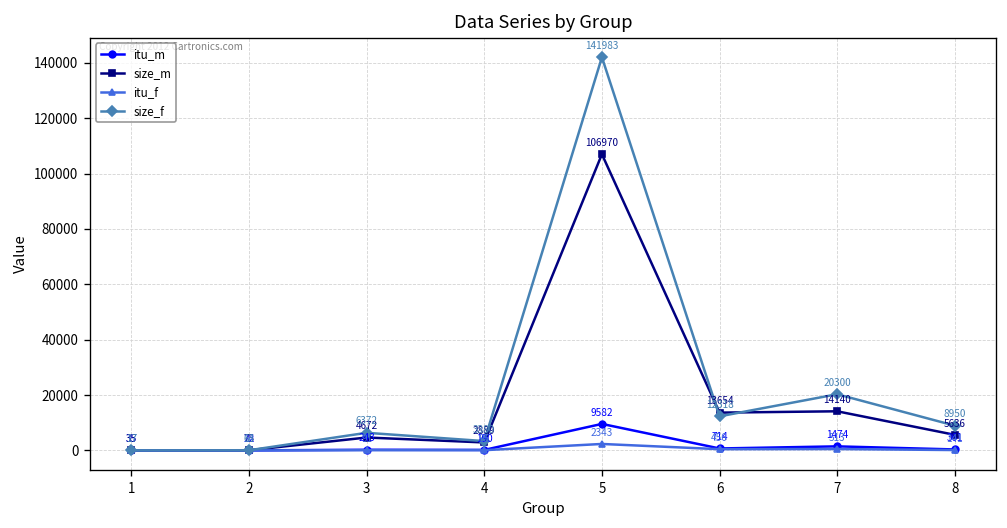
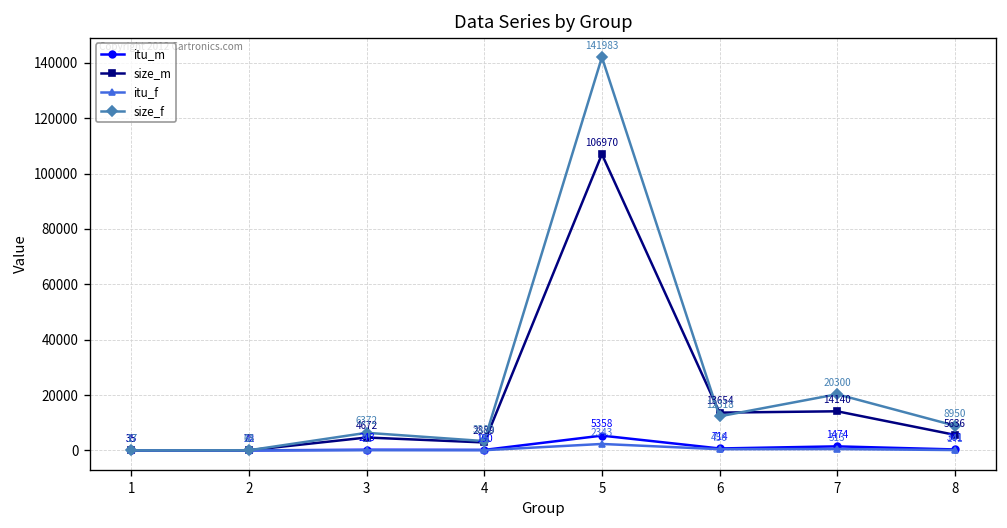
  {
    "itu_m": {
-     "5": 9582
+     "5": 5358
    },
    "size_m": {
      "5": 106970
    }
  }
